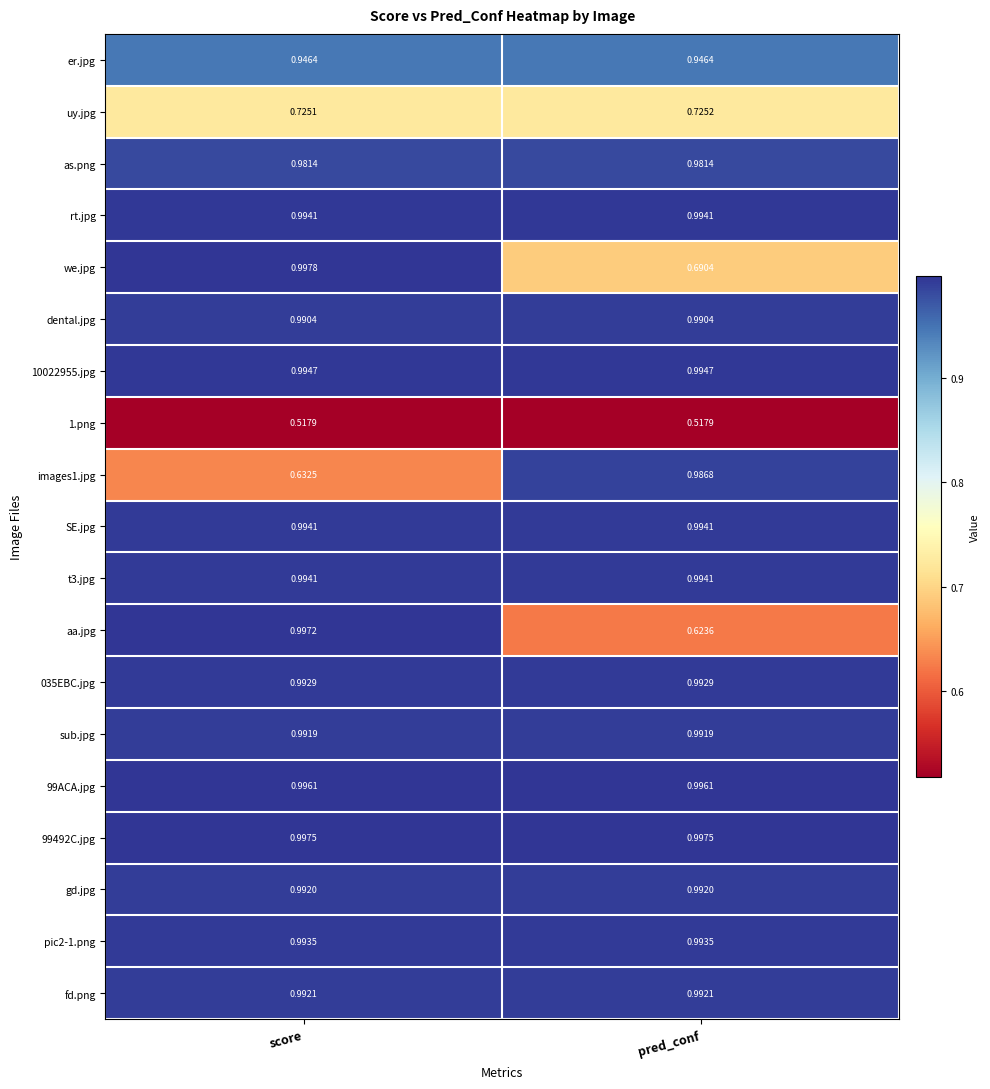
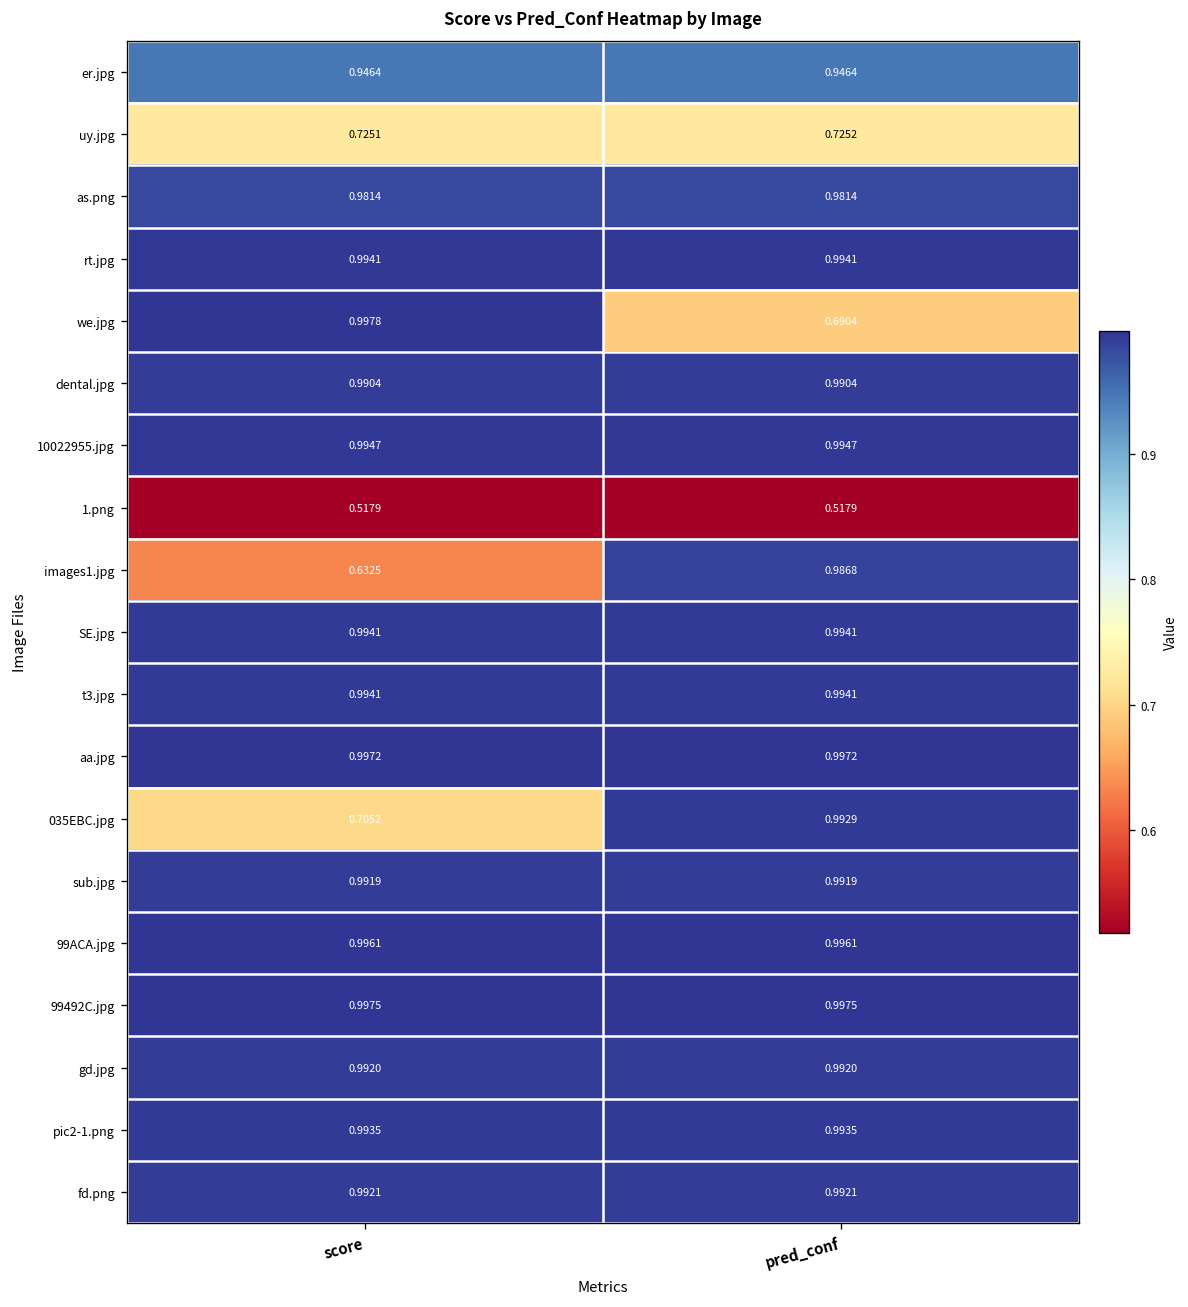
  {
    "er.jpg": {
      "score": 0.9464,
      "pred_conf": 0.9464
    },
    "uy.jpg": {
      "score": 0.7251,
      "pred_conf": 0.7252
    },
    "as.png": {
      "score": 0.9814,
      "pred_conf": 0.9814
    },
    "rt.jpg": {
      "score": 0.9941,
      "pred_conf": 0.9941
    },
    "we.jpg": {
      "score": 0.9978,
      "pred_conf": 0.6904
    },
    "dental.jpg": {
      "score": 0.9904,
      "pred_conf": 0.9904
    },
    "10022955.jpg": {
      "score": 0.9947,
      "pred_conf": 0.9947
    },
    "1.png": {
      "score": 0.5179,
      "pred_conf": 0.5179
    },
    "images1.jpg": {
      "score": 0.6325,
      "pred_conf": 0.9868
    },
    "SE.jpg": {
      "score": 0.9941,
      "pred_conf": 0.9941
    },
    "t3.jpg": {
      "score": 0.9941,
      "pred_conf": 0.9941
    },
    "aa.jpg": {
      "score": 0.9972,
-     "pred_conf": 0.6236
+     "pred_conf": 0.9972
    },
    "035EBC.jpg": {
-     "score": 0.9929,
+     "score": 0.7052,
      "pred_conf": 0.9929
    },
    "sub.jpg": {
      "score": 0.9919,
      "pred_conf": 0.9919
    },
    "99ACA.jpg": {
      "score": 0.9961,
      "pred_conf": 0.9961
    },
    "99492C.jpg": {
      "score": 0.9975,
      "pred_conf": 0.9975
    },
    "gd.jpg": {
      "score": 0.9920,
      "pred_conf": 0.9920
    },
    "pic2-1.png": {
      "score": 0.9935,
      "pred_conf": 0.9935
    },
    "fd.png": {
      "score": 0.9921,
      "pred_conf": 0.9921
    }
  }
